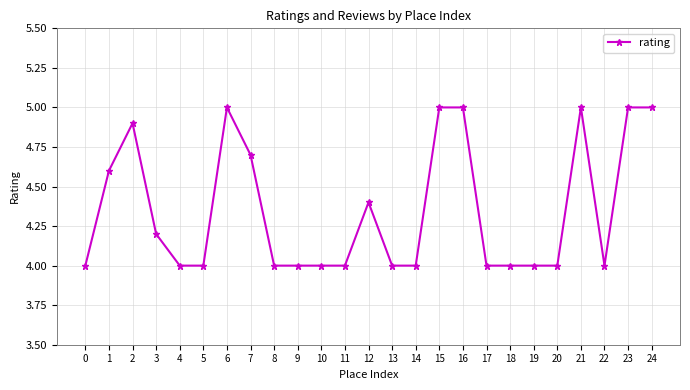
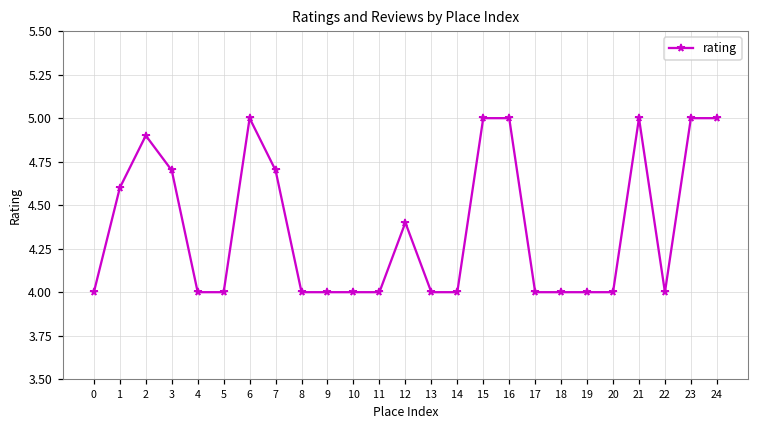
  {
    "0": 4.0,
    "1": 4.6,
    "2": 4.9,
-   "3": 4.2,
+   "3": 4.7,
    "4": 4.0,
    "5": 4.0,
    "6": 5.0,
    "7": 4.7,
    "8": 4.0,
    "9": 4.0,
    "10": 4.0,
    "11": 4.0,
    "12": 4.4,
    "13": 4.0,
    "14": 4.0,
    "15": 5.0,
    "16": 5.0,
    "17": 4.0,
    "18": 4.0,
    "19": 4.0,
    "20": 4.0,
    "21": 5.0,
    "22": 4.0,
    "23": 5.0,
    "24": 5.0
  }
